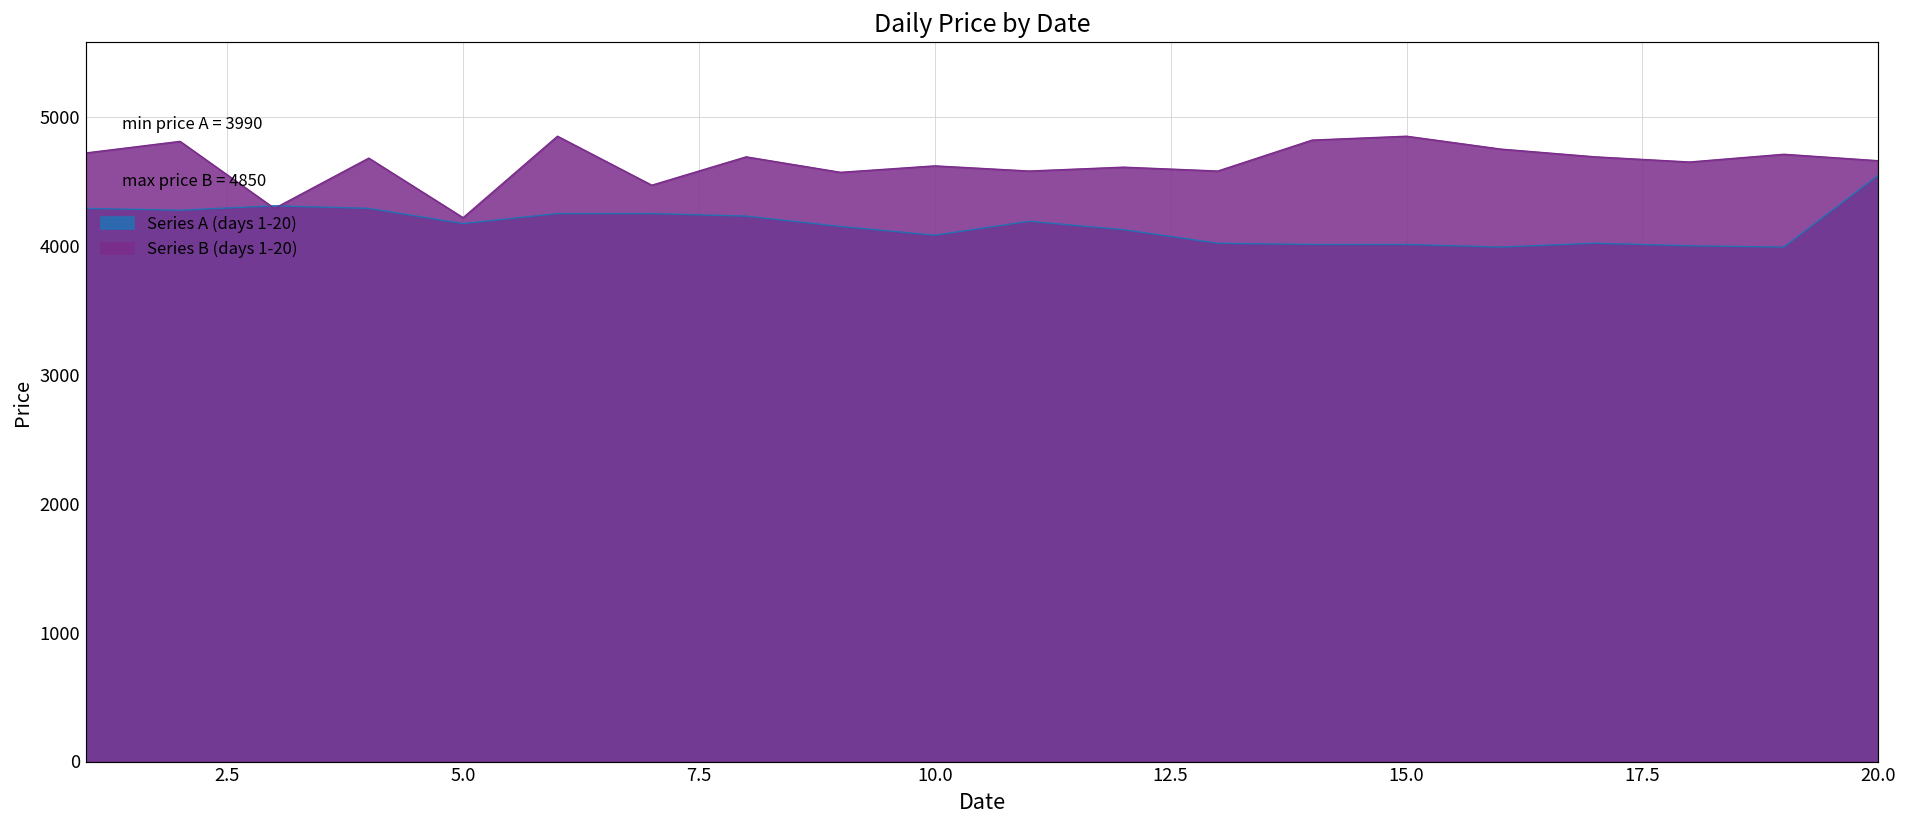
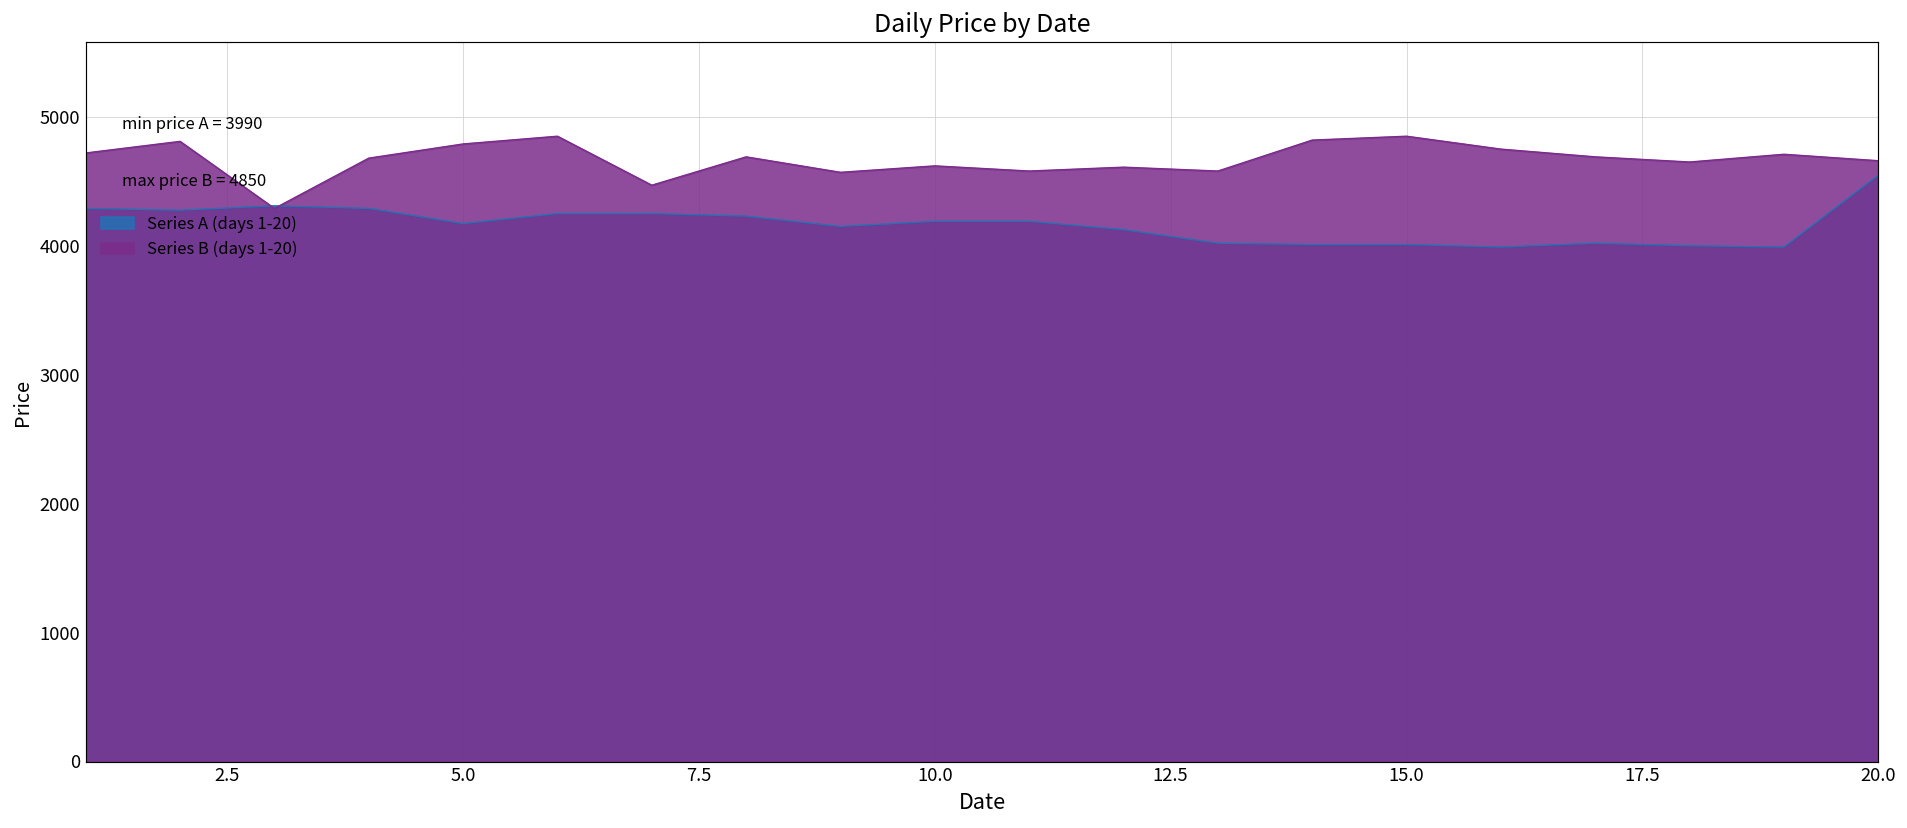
  {
    "Series A (days 1-20)": {
      "5.0": 4170,
-     "10.0": 4080,
+     "10.0": 4190,
      "15.0": 4010,
      "20.0": 4550
    },
    "Series B (days 1-20)": {
-     "5.0": 4220,
+     "5.0": 4790,
      "10.0": 4620,
      "15.0": 4850,
      "20.0": 4660
    }
  }
